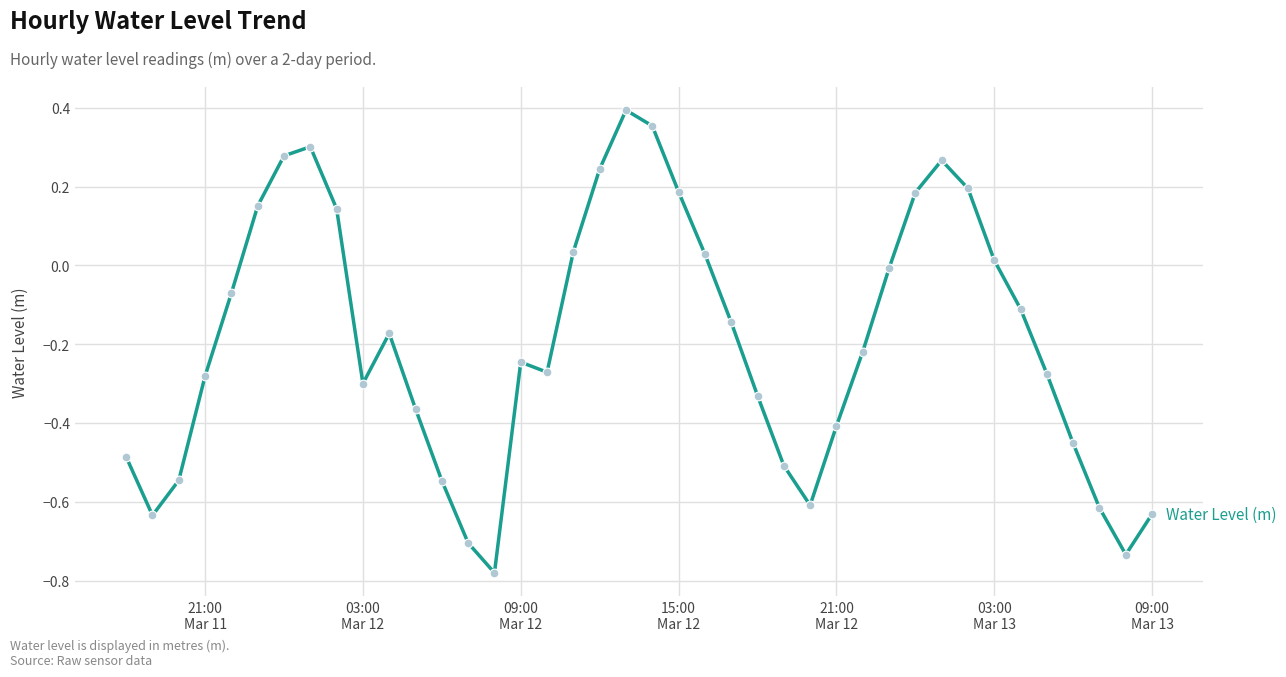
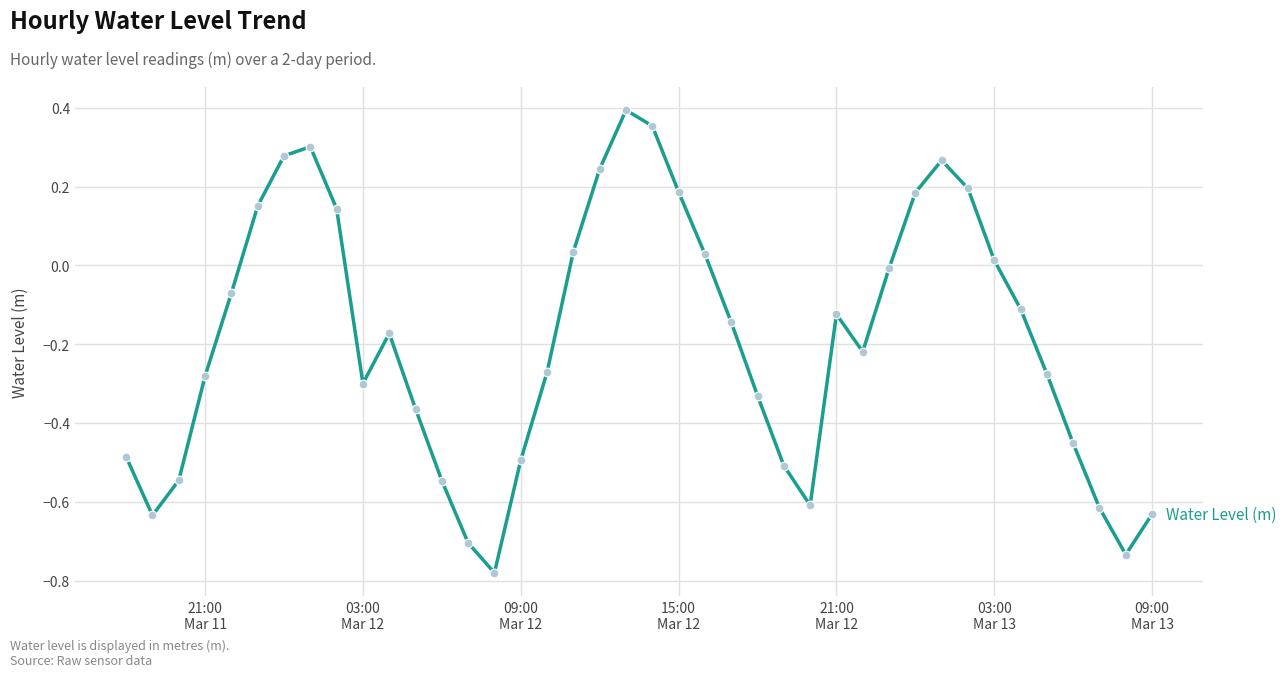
  {
    "21:00 Mar 11": -0.28,
    "03:00 Mar 12": -0.30,
-   "09:00 Mar 12": -0.25,
+   "09:00 Mar 12": -0.49,
    "15:00 Mar 12": 0.19,
-   "21:00 Mar 12": -0.41,
+   "21:00 Mar 12": -0.12,
    "03:00 Mar 13": 0.01,
    "09:00 Mar 13": -0.63
  }
